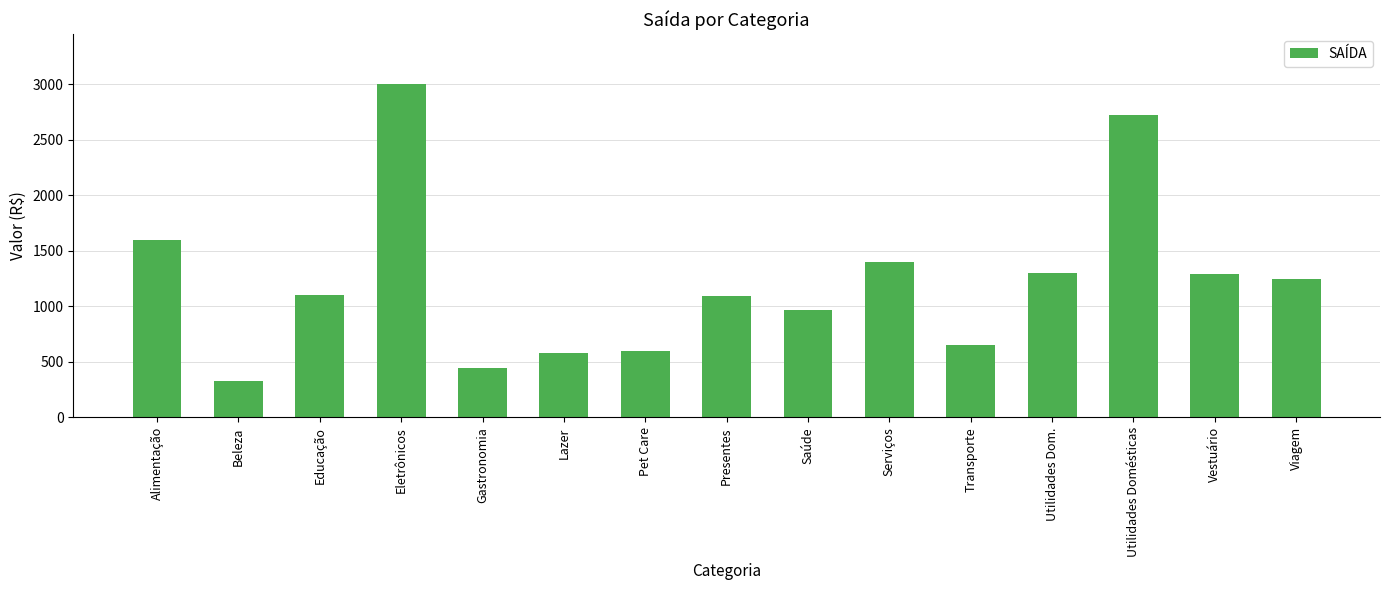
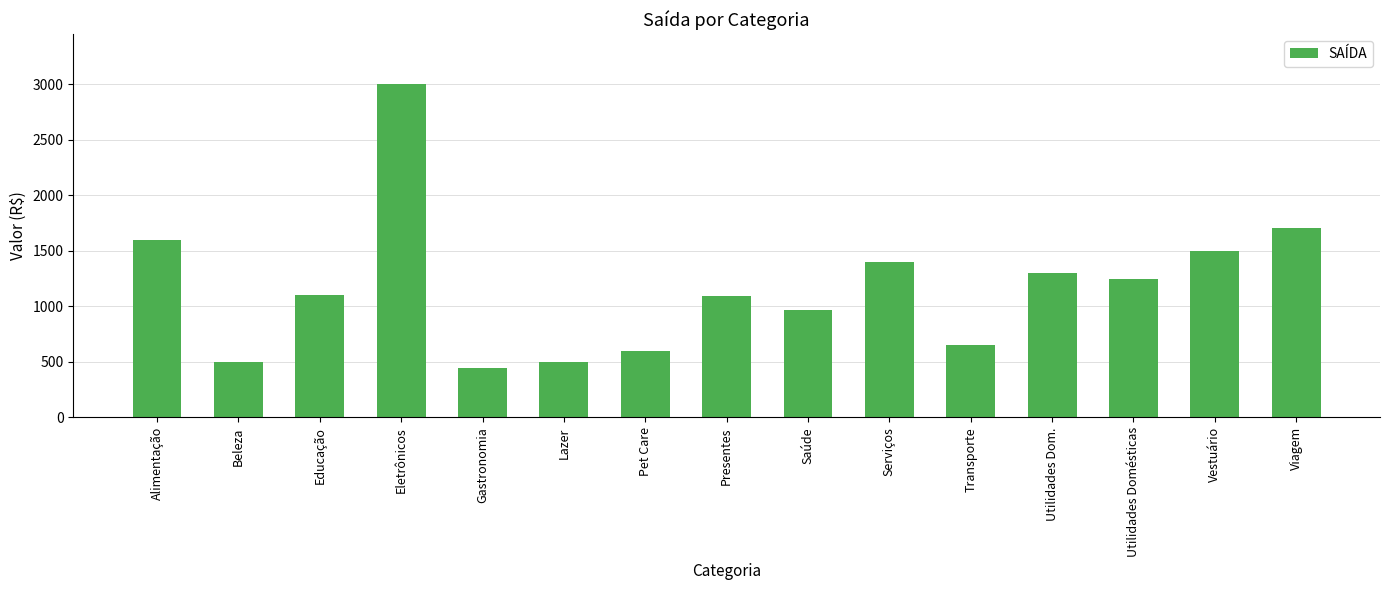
  {
    "Alimentação": 1600,
-   "Beleza": 330,
+   "Beleza": 500,
    "Educação": 1100,
    "Eletrônicos": 3000,
    "Gastronomia": 450,
-   "Lazer": 580,
+   "Lazer": 500,
    "Pet Care": 600,
    "Presentes": 1100,
    "Saúde": 970,
    "Serviços": 1400,
    "Transporte": 660,
    "Utilidades Dom.": 1300,
-   "Utilidades Domésticas": 2720,
-   "Vestuário": 1290,
-   "Viagem": 1250
+   "Utilidades Domésticas": 1250,
+   "Vestuário": 1500,
+   "Viagem": 1710
  }
